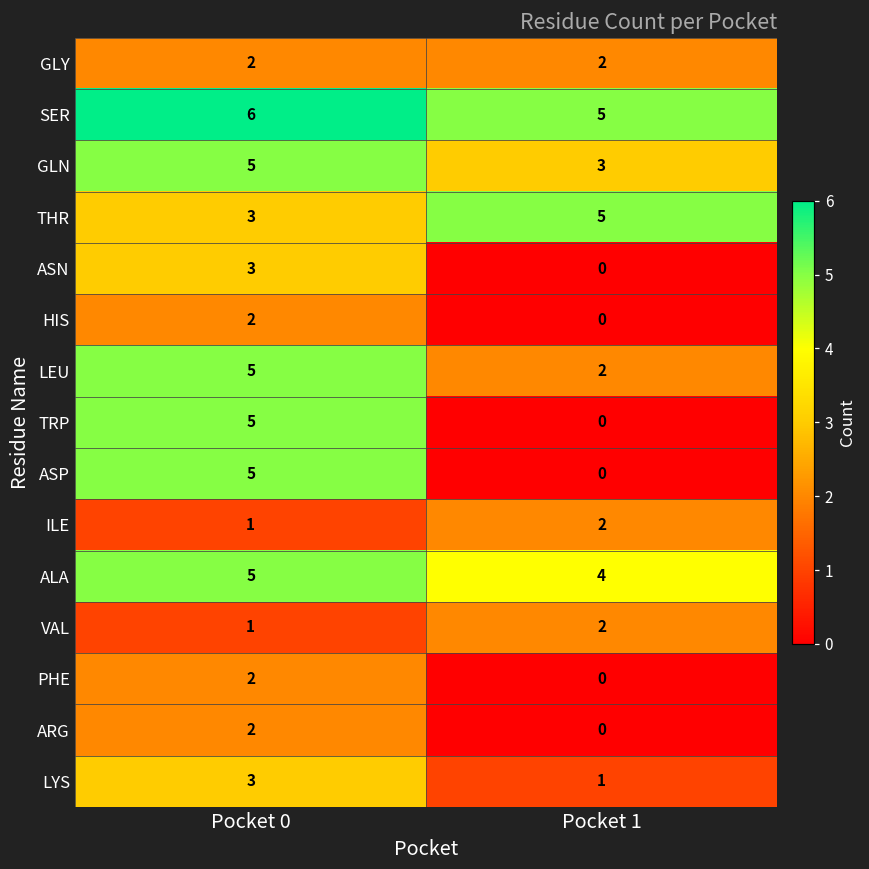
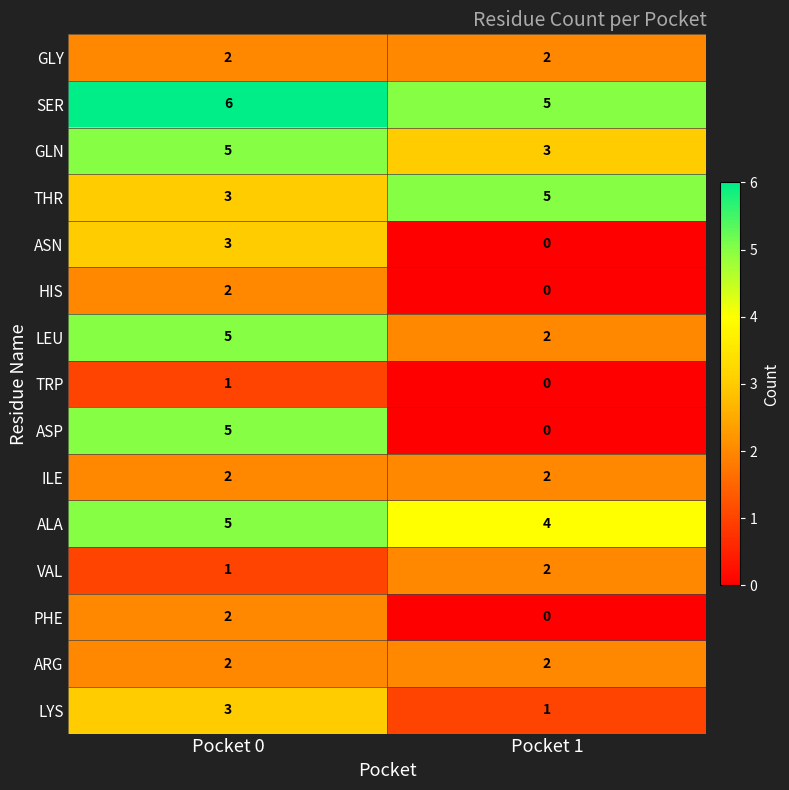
  {
    "GLY": {
      "Pocket 0": 2,
      "Pocket 1": 2
    },
    "SER": {
      "Pocket 0": 6,
      "Pocket 1": 5
    },
    "GLN": {
      "Pocket 0": 5,
      "Pocket 1": 3
    },
    "THR": {
      "Pocket 0": 3,
      "Pocket 1": 5
    },
    "ASN": {
      "Pocket 0": 3,
      "Pocket 1": 0
    },
    "HIS": {
      "Pocket 0": 2,
      "Pocket 1": 0
    },
    "LEU": {
      "Pocket 0": 5,
      "Pocket 1": 2
    },
    "TRP": {
-     "Pocket 0": 5,
+     "Pocket 0": 1,
      "Pocket 1": 0
    },
    "ASP": {
      "Pocket 0": 5,
      "Pocket 1": 0
    },
    "ILE": {
-     "Pocket 0": 1,
+     "Pocket 0": 2,
      "Pocket 1": 2
    },
    "ALA": {
      "Pocket 0": 5,
      "Pocket 1": 4
    },
    "VAL": {
      "Pocket 0": 1,
      "Pocket 1": 2
    },
    "PHE": {
      "Pocket 0": 2,
      "Pocket 1": 0
    },
    "ARG": {
      "Pocket 0": 2,
-     "Pocket 1": 0
+     "Pocket 1": 2
    },
    "LYS": {
      "Pocket 0": 3,
      "Pocket 1": 1
    }
  }
